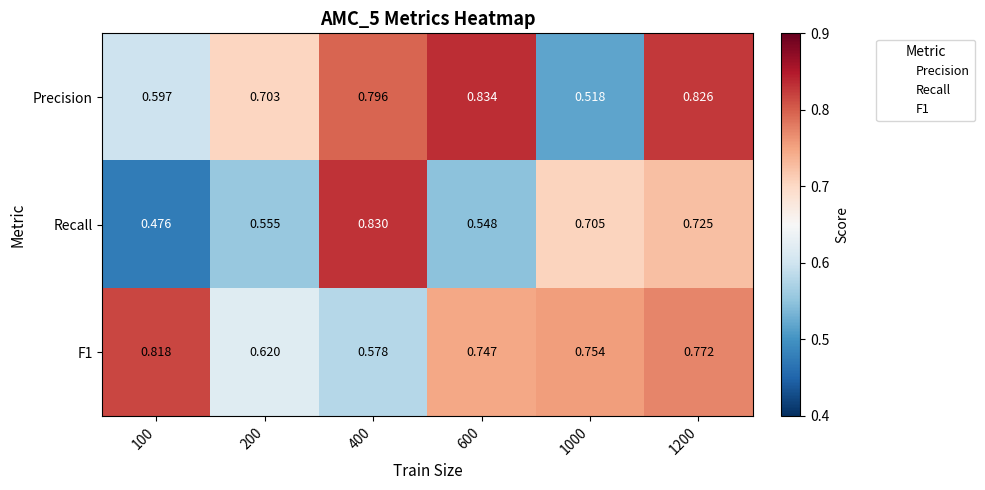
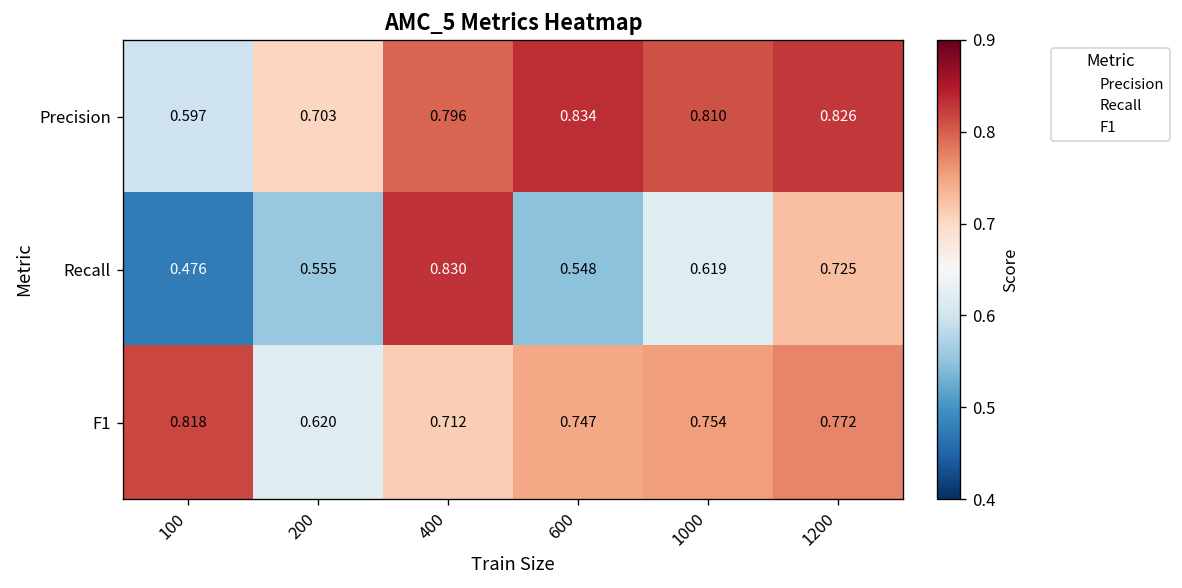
  {
    "Precision": {
      "100": 0.597,
      "200": 0.703,
      "400": 0.796,
      "600": 0.834,
-     "1000": 0.518,
+     "1000": 0.810,
      "1200": 0.826
    },
    "Recall": {
      "100": 0.476,
      "200": 0.555,
      "400": 0.830,
      "600": 0.548,
-     "1000": 0.705,
+     "1000": 0.619,
      "1200": 0.725
    },
    "F1": {
      "100": 0.818,
      "200": 0.620,
-     "400": 0.578,
+     "400": 0.712,
      "600": 0.747,
      "1000": 0.754,
      "1200": 0.772
    }
  }
